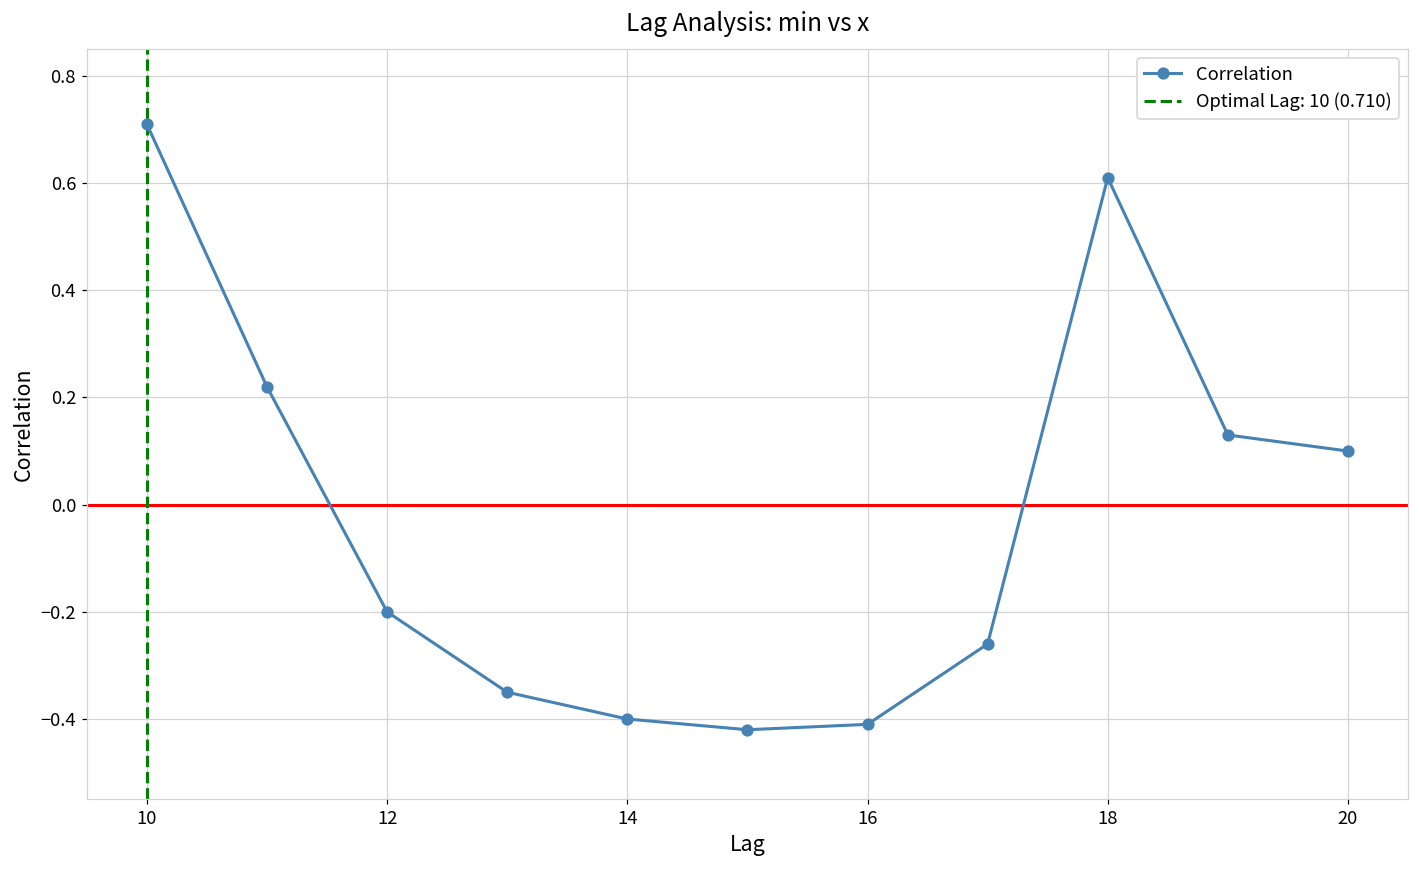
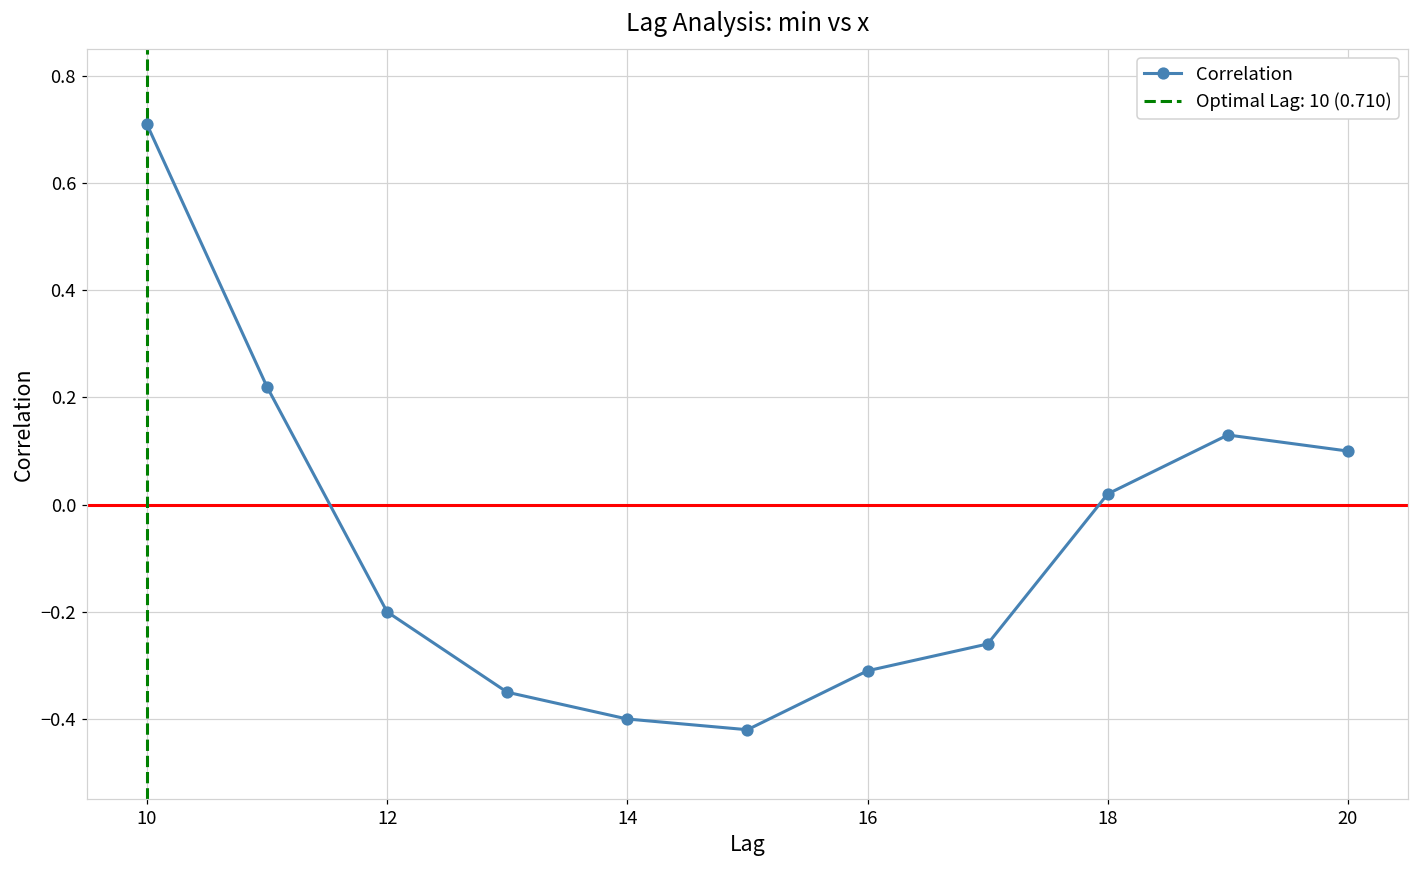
  {
    "10": 0.71,
    "12": -0.20,
    "14": -0.40,
-   "16": -0.41,
-   "18": 0.61,
+   "16": -0.31,
+   "18": 0.02,
    "20": 0.10
  }
